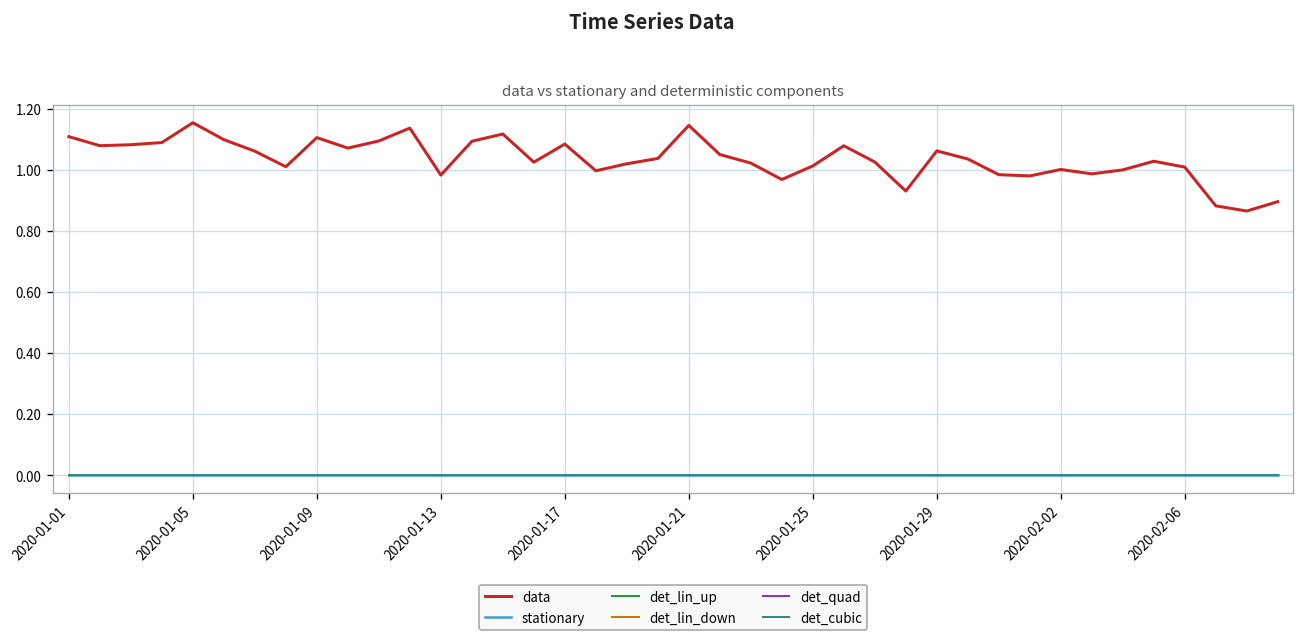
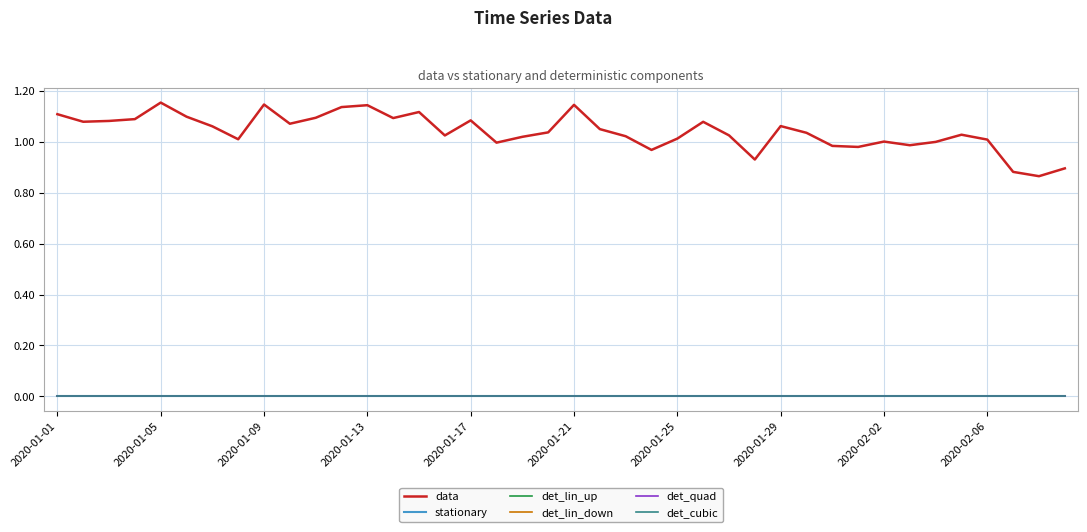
  {
    "data": {
      "2020-01-01": 1.11,
      "2020-01-05": 1.15,
-     "2020-01-09": 1.11,
-     "2020-01-13": 0.98,
+     "2020-01-09": 1.15,
+     "2020-01-13": 1.14,
      "2020-01-17": 1.08,
      "2020-01-21": 1.15,
      "2020-01-25": 1.01,
      "2020-01-29": 1.06,
      "2020-02-02": 1.00,
      "2020-02-06": 1.01
    },
    "det_cubic": {
      "2020-01-01": 0.00,
      "2020-01-05": 0.00,
      "2020-01-09": 0.00,
      "2020-01-13": 0.00,
      "2020-01-17": 0.00,
      "2020-01-21": 0.00,
      "2020-01-25": 0.00,
      "2020-01-29": 0.00,
      "2020-02-02": 0.00,
      "2020-02-06": 0.00
    }
  }
